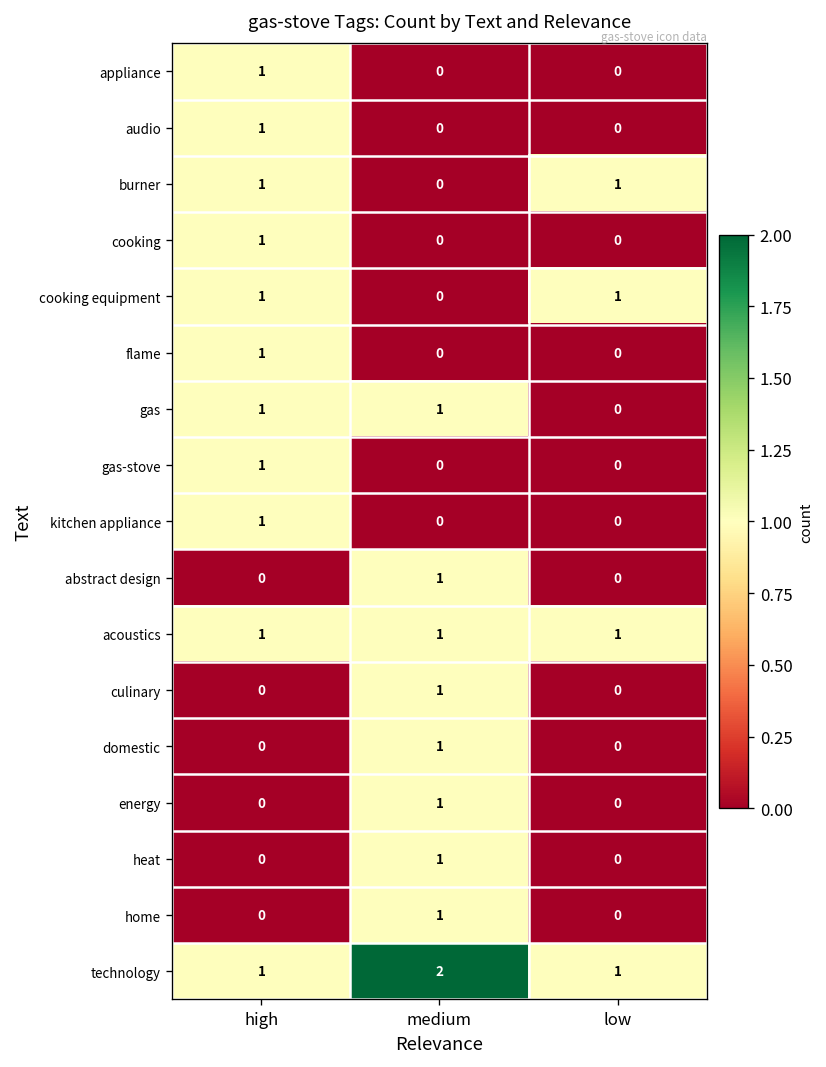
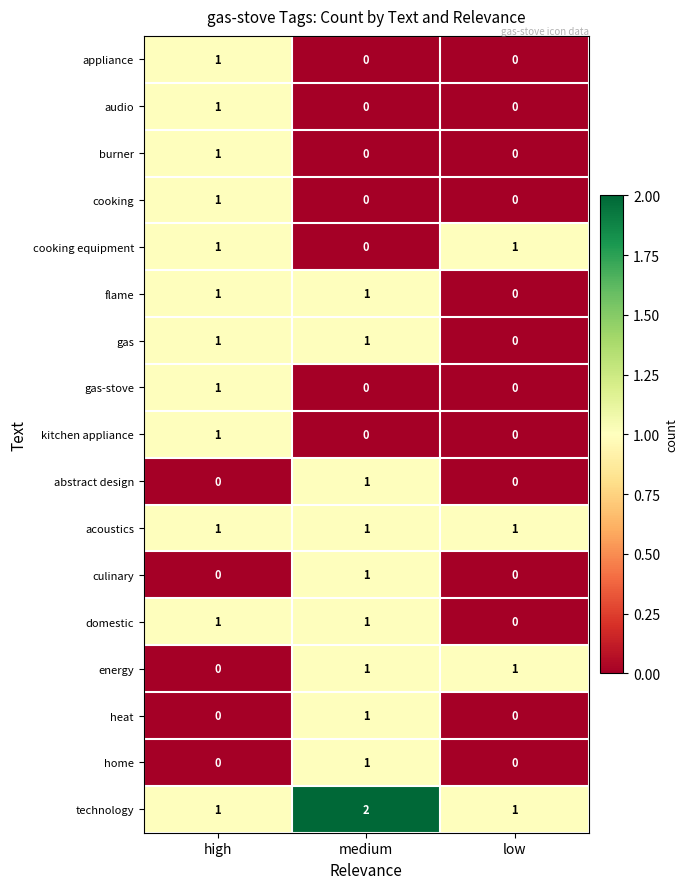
  {
    "appliance": {
      "high": 1,
      "medium": 0,
      "low": 0
    },
    "audio": {
      "high": 1,
      "medium": 0,
      "low": 0
    },
    "burner": {
      "high": 1,
      "medium": 0,
-     "low": 1
+     "low": 0
    },
    "cooking": {
      "high": 1,
      "medium": 0,
      "low": 0
    },
    "cooking equipment": {
      "high": 1,
      "medium": 0,
      "low": 1
    },
    "flame": {
      "high": 1,
-     "medium": 0,
+     "medium": 1,
      "low": 0
    },
    "gas": {
      "high": 1,
      "medium": 1,
      "low": 0
    },
    "gas-stove": {
      "high": 1,
      "medium": 0,
      "low": 0
    },
    "kitchen appliance": {
      "high": 1,
      "medium": 0,
      "low": 0
    },
    "abstract design": {
      "high": 0,
      "medium": 1,
      "low": 0
    },
    "acoustics": {
      "high": 1,
      "medium": 1,
      "low": 1
    },
    "culinary": {
      "high": 0,
      "medium": 1,
      "low": 0
    },
    "domestic": {
-     "high": 0,
+     "high": 1,
      "medium": 1,
      "low": 0
    },
    "energy": {
      "high": 0,
      "medium": 1,
-     "low": 0
+     "low": 1
    },
    "heat": {
      "high": 0,
      "medium": 1,
      "low": 0
    },
    "home": {
      "high": 0,
      "medium": 1,
      "low": 0
    },
    "technology": {
      "high": 1,
      "medium": 2,
      "low": 1
    }
  }
